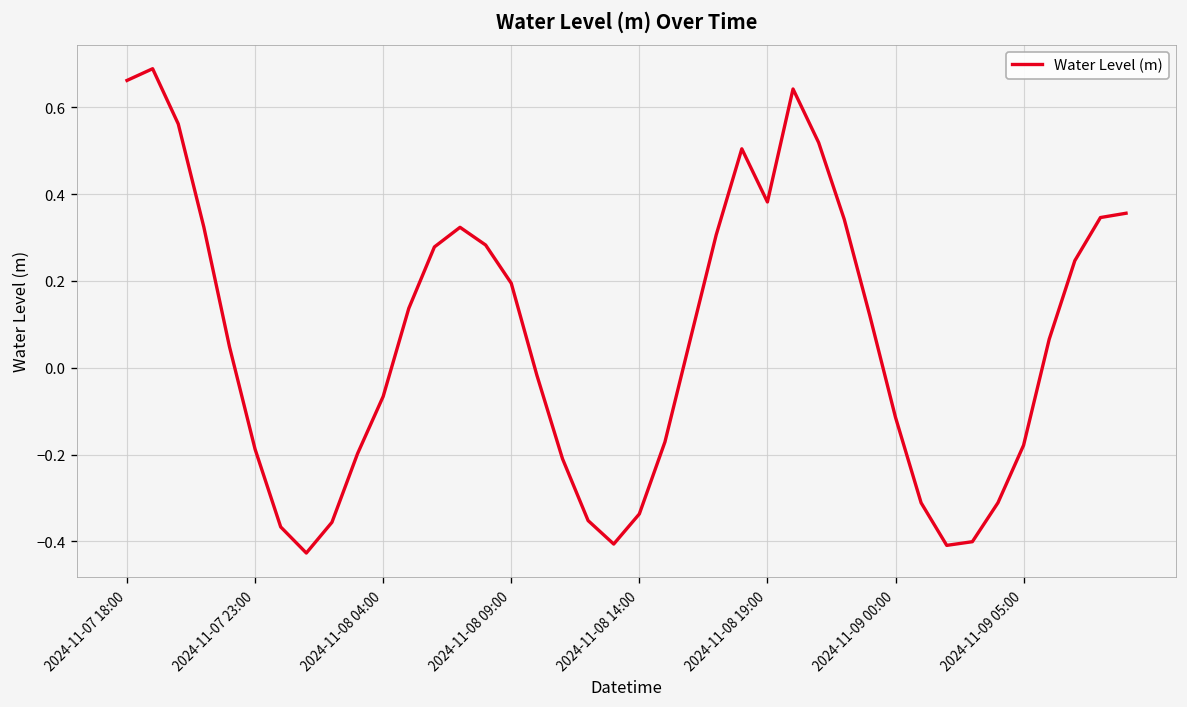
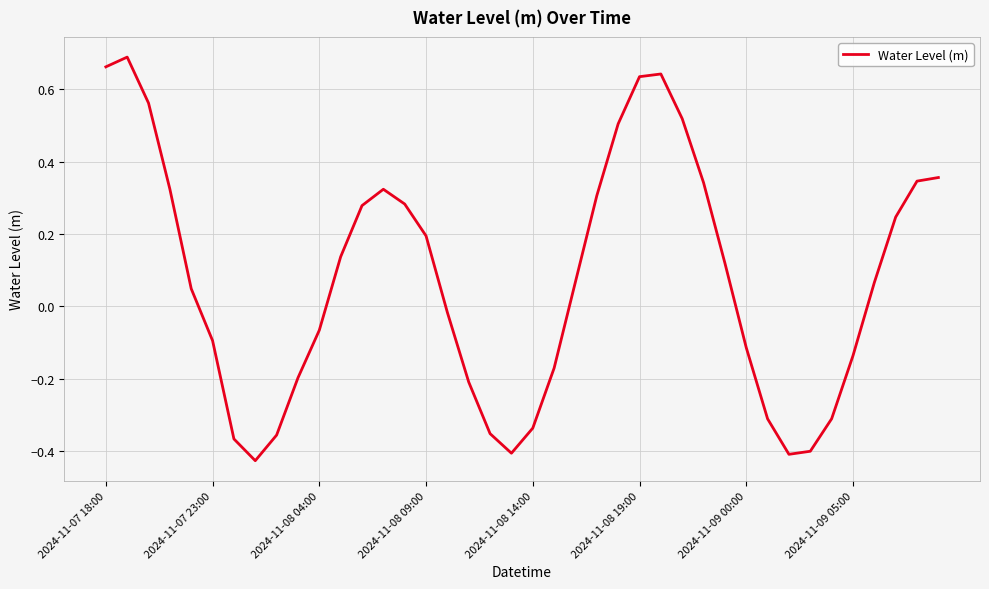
  {
    "2024-11-07 18:00": 0.66,
-   "2024-11-07 23:00": -0.19,
+   "2024-11-07 23:00": -0.09,
    "2024-11-08 04:00": -0.07,
    "2024-11-08 09:00": 0.19,
    "2024-11-08 14:00": -0.34,
-   "2024-11-08 19:00": 0.38,
+   "2024-11-08 19:00": 0.63,
    "2024-11-09 00:00": -0.11,
-   "2024-11-09 05:00": -0.18
+   "2024-11-09 05:00": -0.14
  }
